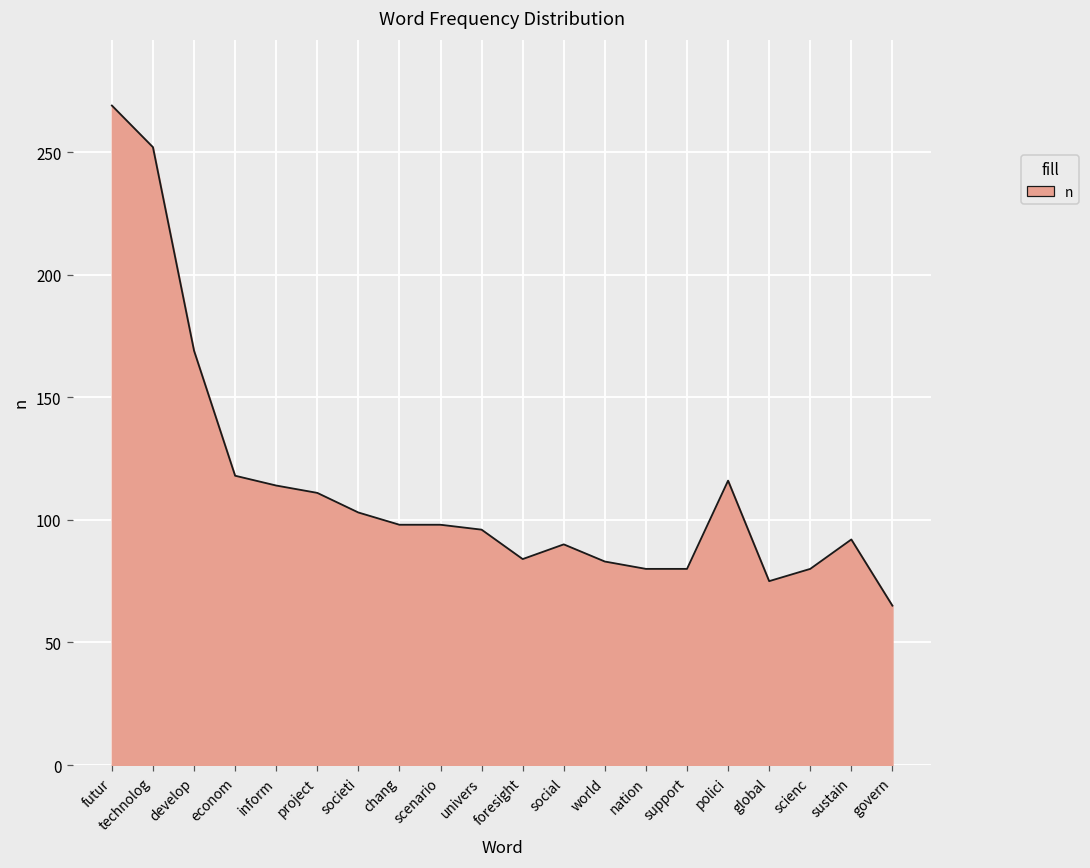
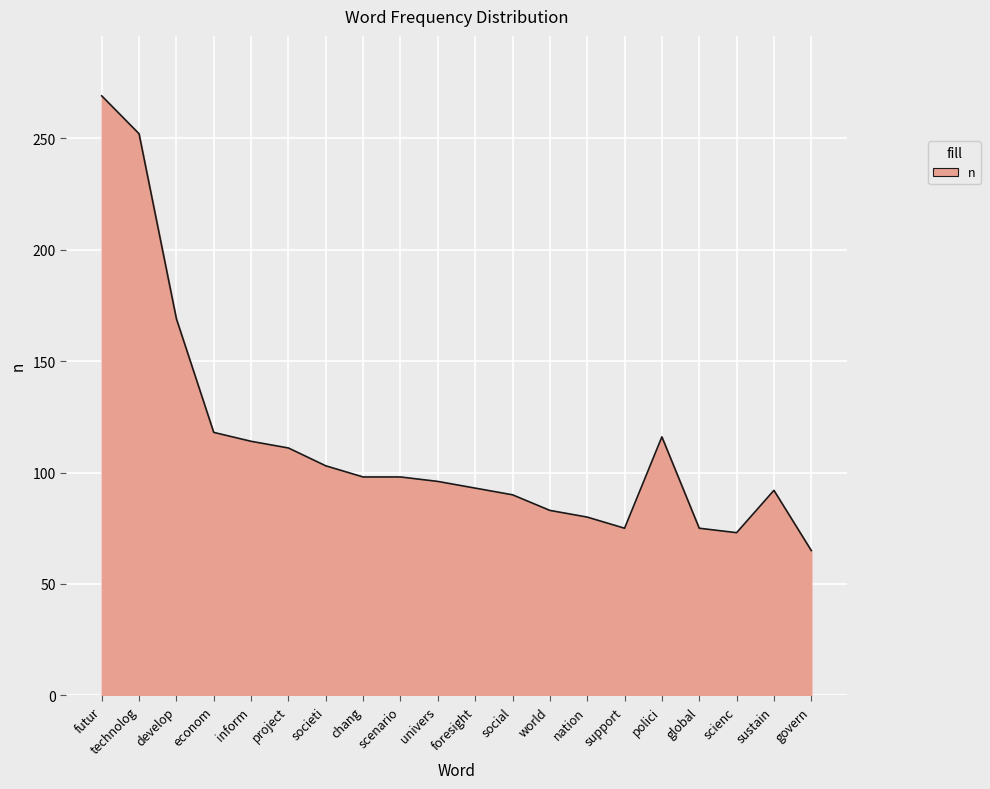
  {
    "futur": 269,
    "technolog": 252,
    "develop": 169,
    "econom": 118,
    "inform": 114,
    "project": 111,
    "societi": 103,
    "chang": 98,
    "scenario": 98,
    "univers": 96,
-   "foresight": 84,
+   "foresight": 93,
    "social": 90,
    "world": 83,
    "nation": 80,
-   "support": 80,
+   "support": 75,
    "polici": 116,
    "global": 75,
-   "scienc": 80,
+   "scienc": 73,
    "sustain": 92,
    "govern": 65
  }
